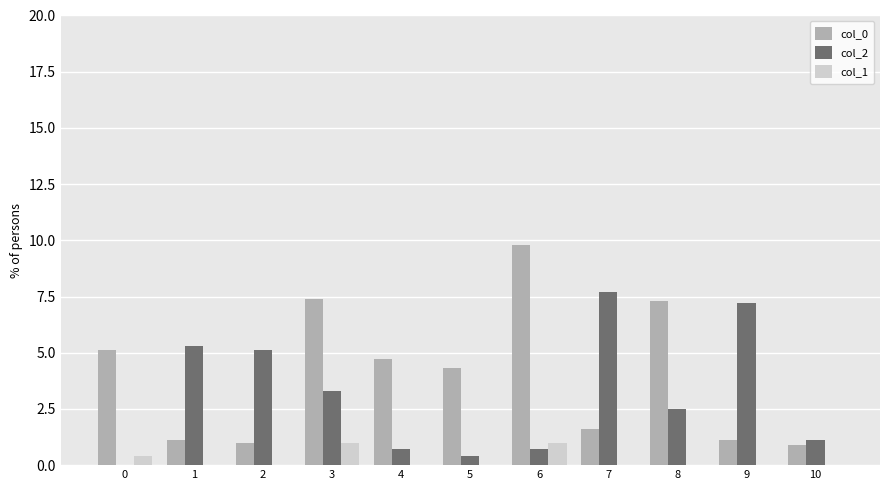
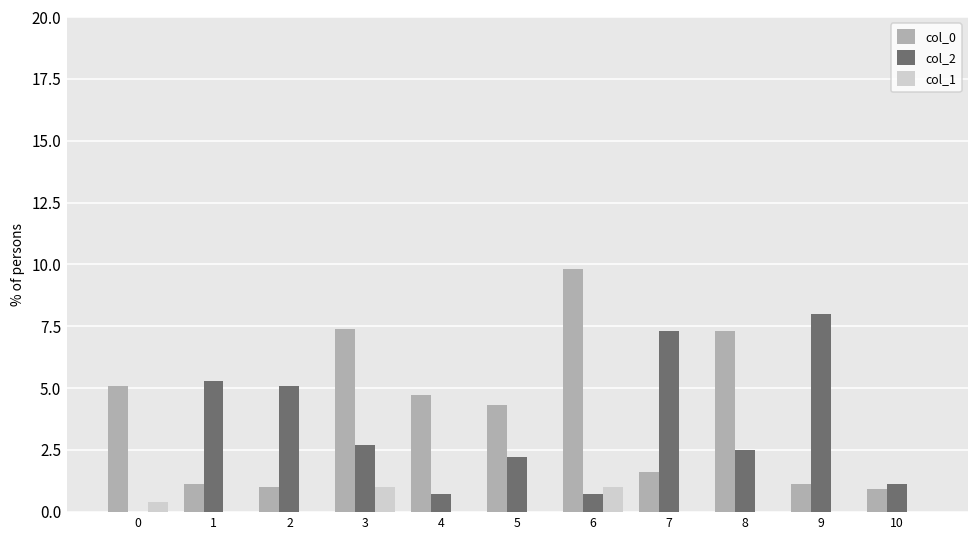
  {
    "col_2": {
      "0": 0.0,
      "1": 5.3,
      "2": 5.1,
-     "3": 3.3,
+     "3": 2.7,
      "4": 0.7,
-     "5": 0.4,
+     "5": 2.2,
      "6": 0.7,
-     "7": 7.7,
+     "7": 7.3,
      "8": 2.5,
-     "9": 7.2,
+     "9": 8.0,
      "10": 1.1
    }
  }
